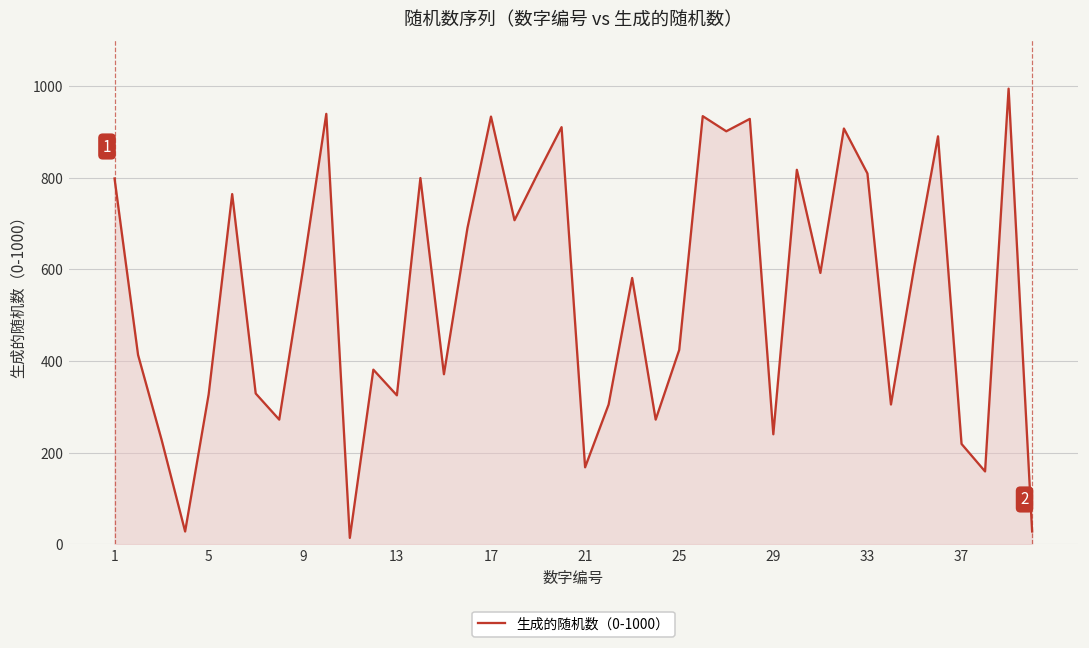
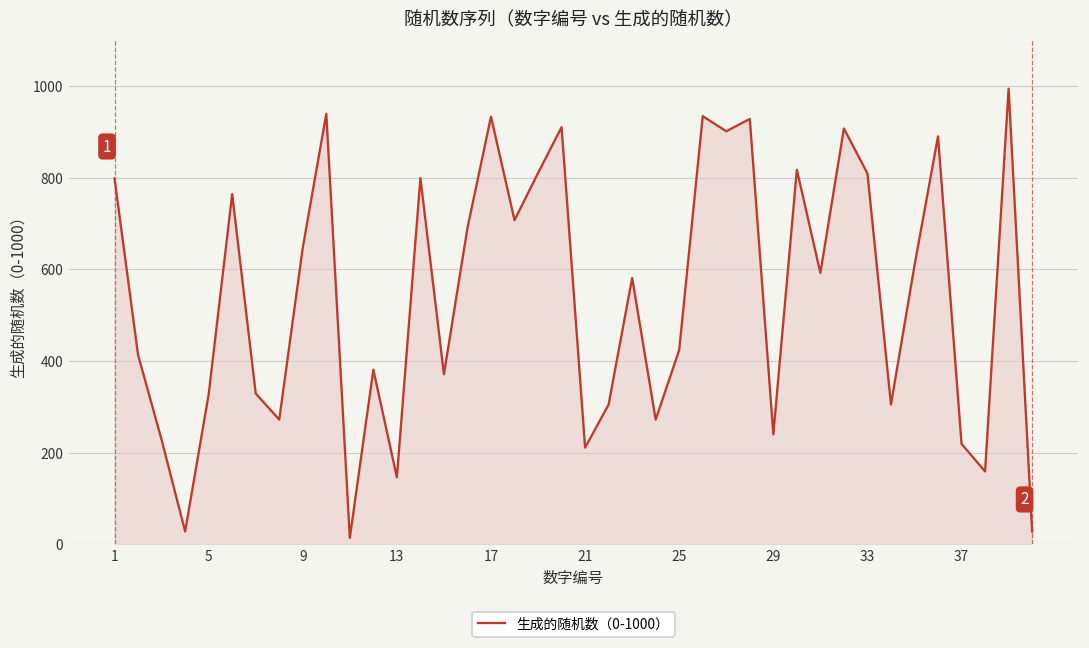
  {
    "5": 330,
-   "9": 600,
-   "13": 330,
+   "9": 650,
+   "13": 150,
    "17": 930,
-   "21": 170,
+   "21": 210,
    "25": 420,
    "29": 240,
    "33": 810,
    "37": 220
  }
